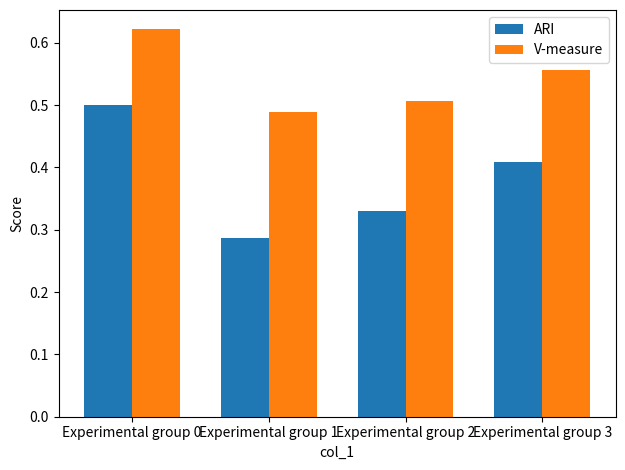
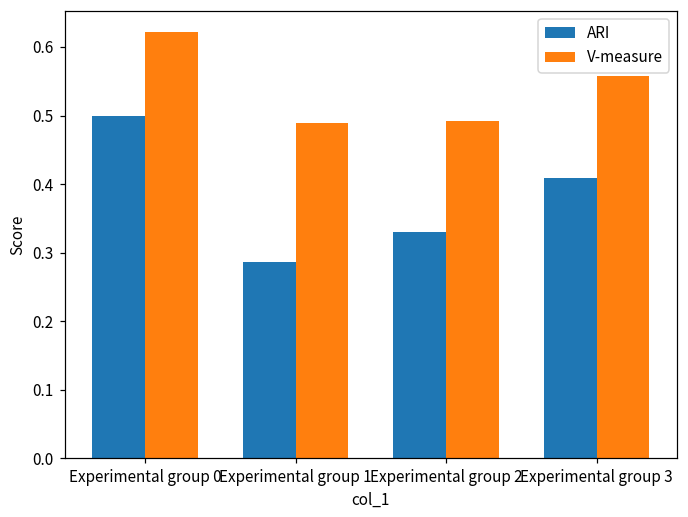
  {
    "ARI": {
      "Experimental group 0": 0.50,
      "Experimental group 1": 0.29,
      "Experimental group 2": 0.33,
      "Experimental group 3": 0.41
    },
    "V-measure": {
      "Experimental group 0": 0.62,
      "Experimental group 1": 0.49,
-     "Experimental group 2": 0.51,
+     "Experimental group 2": 0.49,
      "Experimental group 3": 0.56
    }
  }
